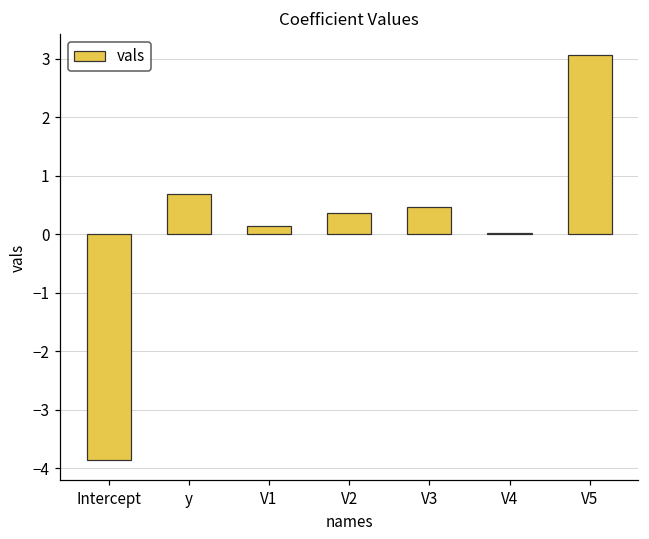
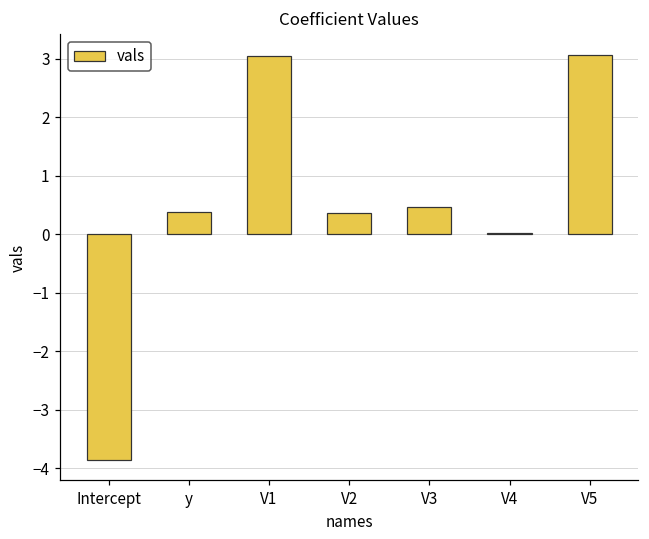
  {
    "Intercept": -3.9,
-   "y": 0.7,
-   "V1": 0.1,
+   "y": 0.4,
+   "V1": 3.0,
    "V2": 0.4,
    "V3": 0.5,
    "V5": 3.1
  }
